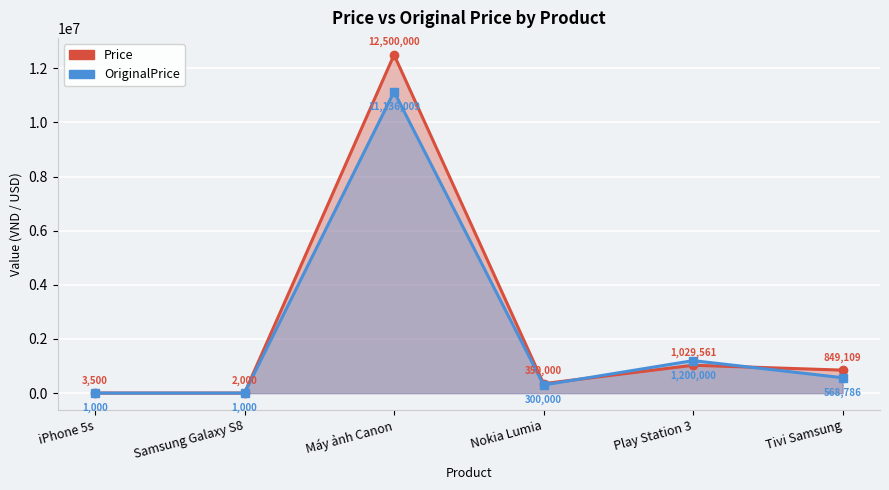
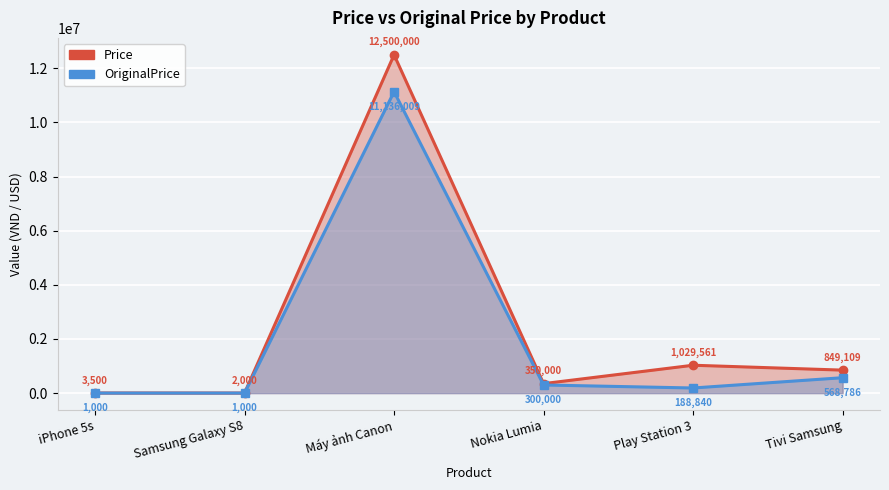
  {
    "Price": {
      "Máy ảnh Canon": "12,500,000",
      "Play Station 3": "1,029,561",
      "Tivi Samsung": "849,109"
    },
    "OriginalPrice": {
      "Máy ảnh Canon": "11,136,009",
-     "Play Station 3": "1,200,000",
+     "Play Station 3": "188,840",
      "Tivi Samsung": "568,786"
    }
  }
